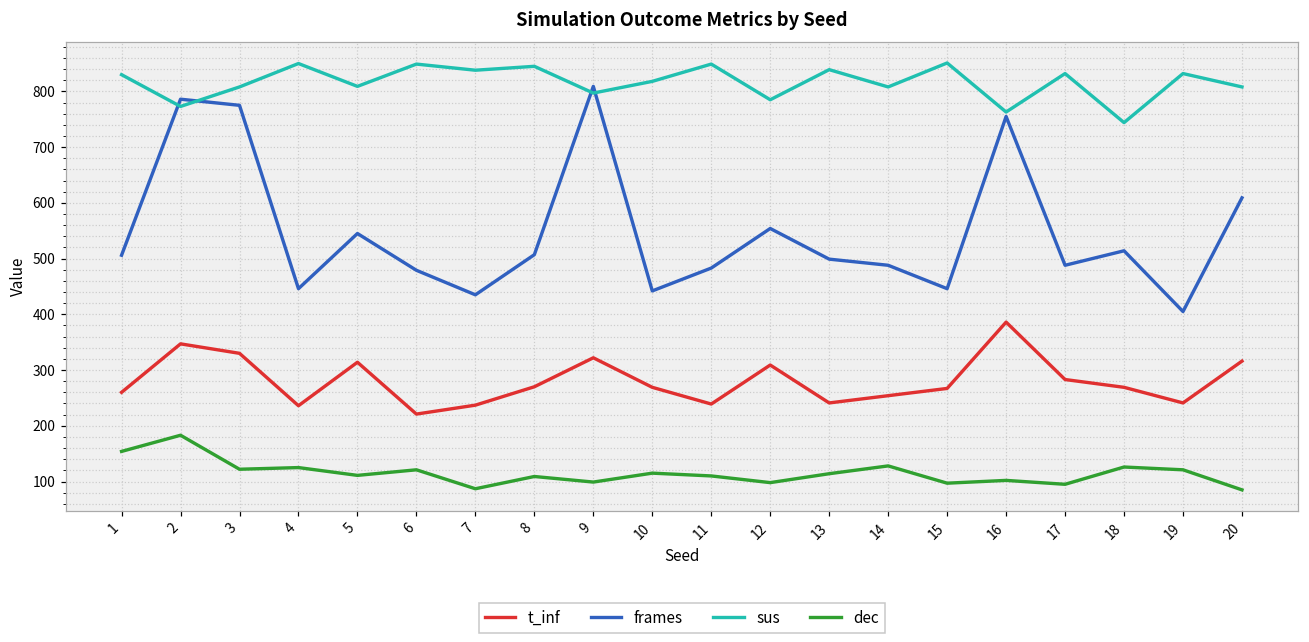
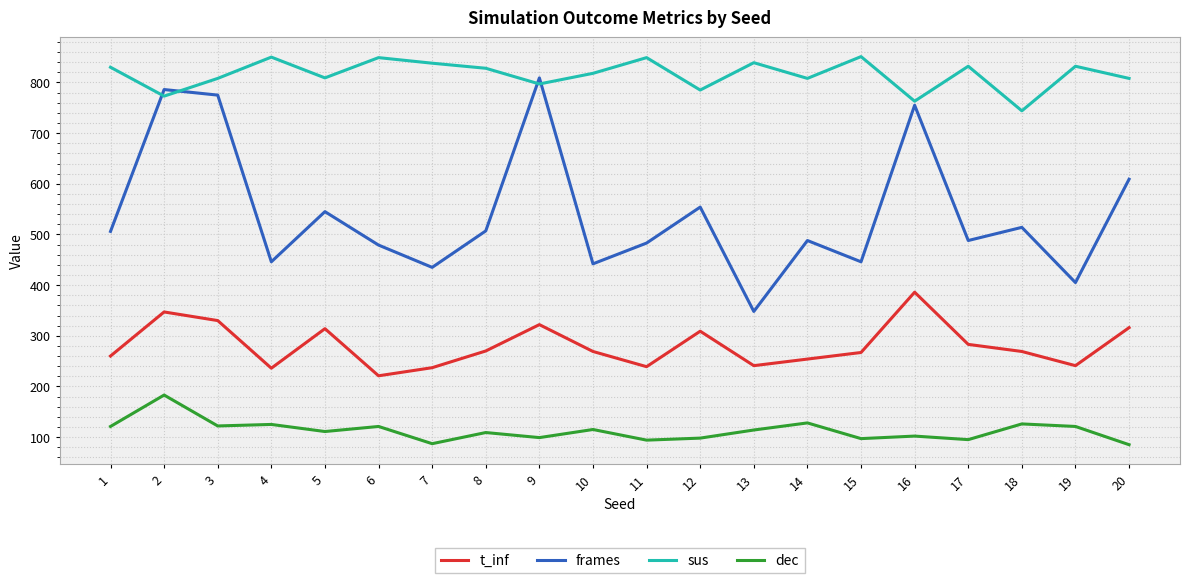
  {
    "t_inf": {
      "1": 260,
      "2": 350,
      "3": 330,
      "4": 240,
      "5": 310,
      "6": 220,
      "7": 240,
      "8": 270,
      "9": 320,
      "10": 270,
      "11": 240,
      "12": 310,
      "13": 240,
      "14": 250,
      "15": 270,
      "16": 390,
      "17": 280,
      "18": 270,
      "19": 240,
      "20": 320
    },
    "frames": {
      "1": 510,
      "2": 790,
      "3": 780,
      "4": 450,
      "5": 550,
      "6": 480,
      "7": 440,
      "8": 510,
      "9": 810,
      "10": 440,
      "11": 480,
      "12": 550,
-     "13": 500,
+     "13": 350,
      "14": 490,
      "15": 450,
      "16": 760,
      "17": 490,
      "18": 510,
      "19": 410,
      "20": 610
    },
    "sus": {
      "1": 830,
      "2": 770,
      "3": 810,
      "4": 850,
      "5": 810,
      "6": 850,
      "7": 840,
-     "8": 850,
+     "8": 830,
      "9": 800,
      "10": 820,
      "11": 850,
      "12": 790,
      "13": 840,
      "14": 810,
      "15": 850,
      "16": 760,
      "17": 830,
      "18": 740,
      "19": 830,
      "20": 810
    },
    "dec": {
-     "1": 150,
+     "1": 120,
      "2": 180,
      "3": 120,
      "4": 130,
      "5": 110,
      "6": 120,
      "7": 90,
      "8": 110,
      "9": 100,
      "10": 120,
-     "11": 110,
+     "11": 90,
      "12": 100,
      "13": 110,
      "14": 130,
      "15": 100,
      "16": 100,
      "17": 100,
      "18": 130,
      "19": 120,
      "20": 90
    }
  }
